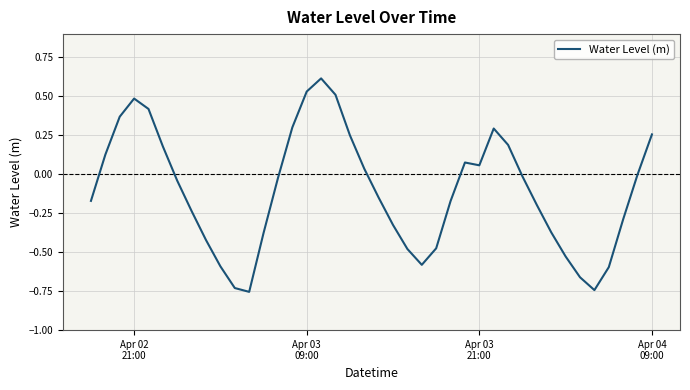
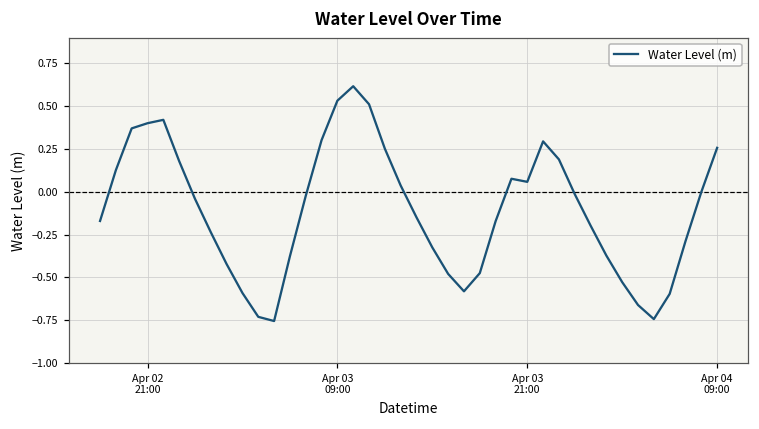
  {
-   "Apr 02 21:00": 0.49,
+   "Apr 02 21:00": 0.40,
    "Apr 03 09:00": 0.53,
    "Apr 03 21:00": 0.06,
    "Apr 04 09:00": 0.26
  }
